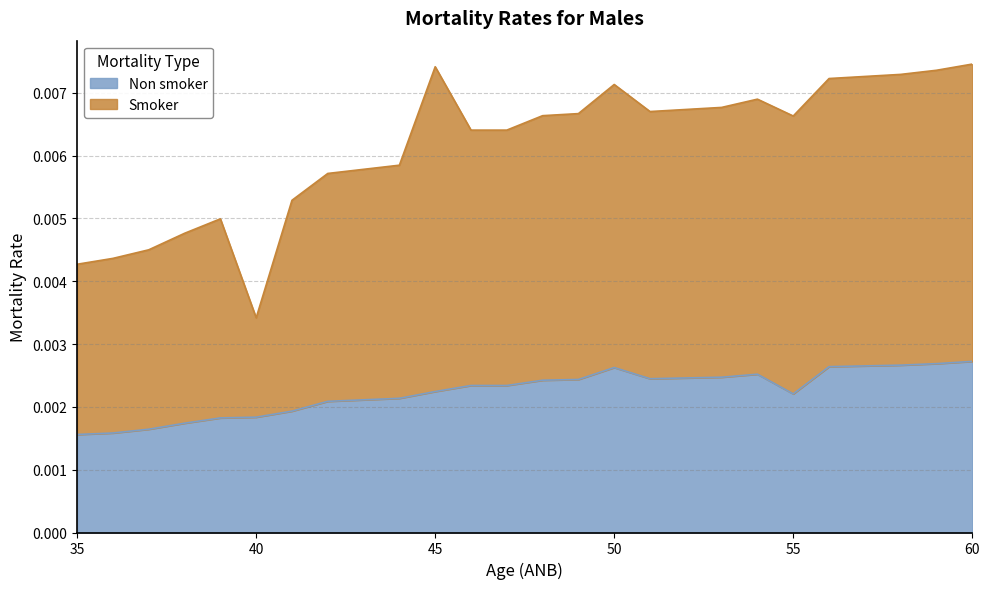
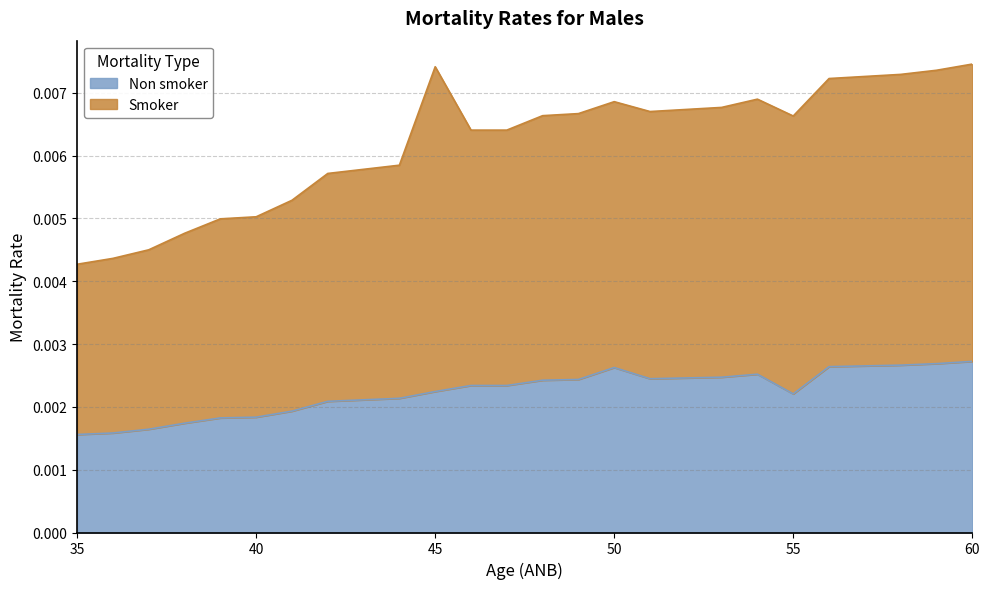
  {
    "Non smoker": {
      "35": 0.0016,
      "40": 0.0018,
      "45": 0.0022,
      "50": 0.0026,
      "55": 0.0022,
      "60": 0.0027
    },
    "Smoker": {
      "35": 0.0027,
-     "40": 0.0016,
+     "40": 0.0032,
      "45": 0.0052,
-     "50": 0.0045,
+     "50": 0.0042,
      "55": 0.0044,
      "60": 0.0047
    }
  }
